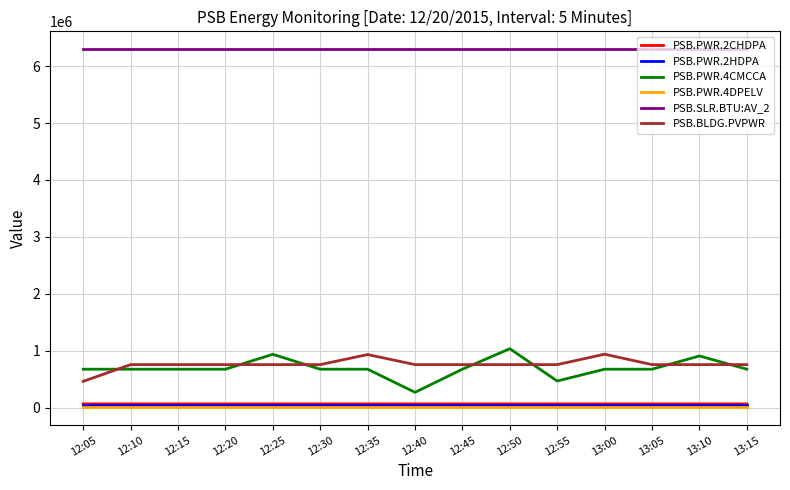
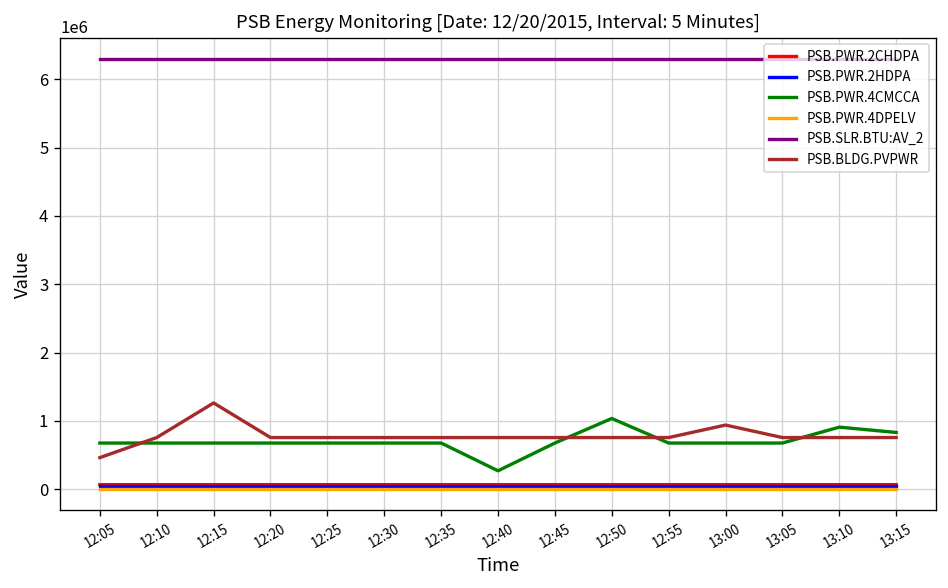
  {
    "PSB.PWR.4CMCCA": {
      "12:05": 700000,
      "12:10": 700000,
      "12:15": 700000,
      "12:20": 700000,
-     "12:25": 900000,
+     "12:25": 700000,
      "12:30": 700000,
      "12:35": 700000,
      "12:40": 300000,
      "12:45": 700000,
      "12:50": 1000000,
-     "12:55": 500000,
+     "12:55": 700000,
      "13:00": 700000,
      "13:05": 700000,
      "13:10": 900000,
-     "13:15": 700000
+     "13:15": 800000
    },
    "PSB.PWR.4DPELV": {
      "12:05": 0,
      "12:10": 0,
      "12:15": 0,
      "12:20": 0,
      "12:25": 0,
      "12:30": 0,
      "12:35": 0,
      "12:40": 0,
      "12:45": 0,
      "12:50": 0,
      "12:55": 0,
      "13:00": 0,
      "13:05": 0,
      "13:10": 0,
      "13:15": 0
    },
    "PSB.SLR.BTU:AV_2": {
      "12:05": 6300000,
      "12:10": 6300000,
      "12:15": 6300000,
      "12:20": 6300000,
      "12:25": 6300000,
      "12:30": 6300000,
      "12:35": 6300000,
      "12:40": 6300000,
      "12:45": 6300000,
      "12:50": 6300000,
      "12:55": 6300000,
      "13:00": 6300000
    },
    "PSB.BLDG.PVPWR": {
      "12:05": 500000,
      "12:10": 800000,
-     "12:15": 800000,
+     "12:15": 1300000,
      "12:20": 800000,
      "12:25": 800000,
      "12:30": 800000,
-     "12:35": 900000,
+     "12:35": 800000,
      "12:40": 800000,
      "12:45": 800000,
      "12:50": 800000,
      "12:55": 800000,
      "13:00": 900000,
      "13:05": 800000,
      "13:10": 800000,
      "13:15": 800000
    }
  }
